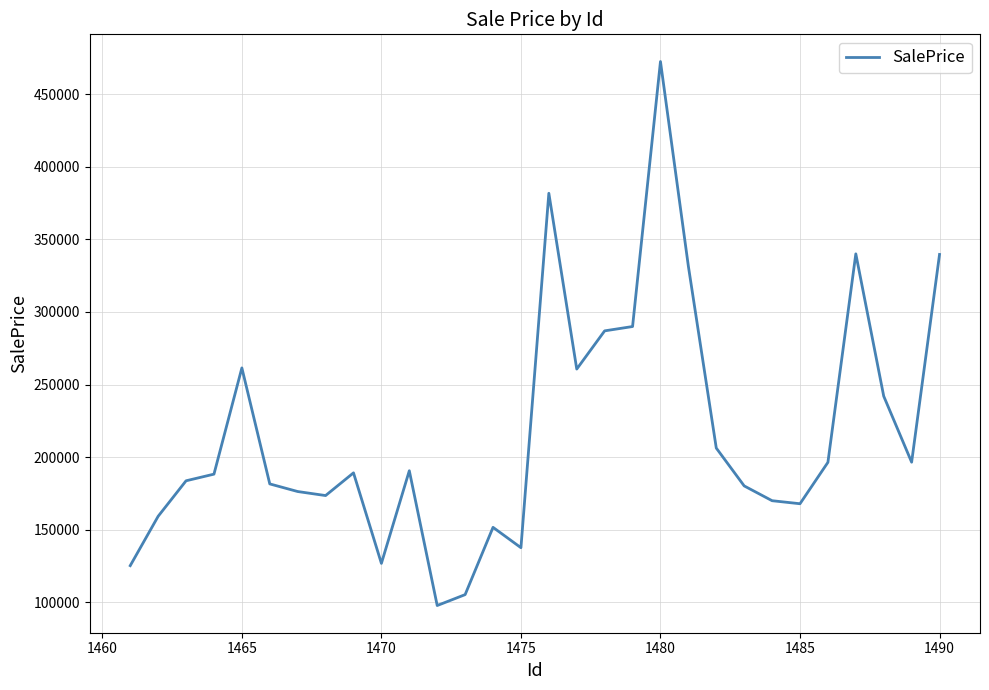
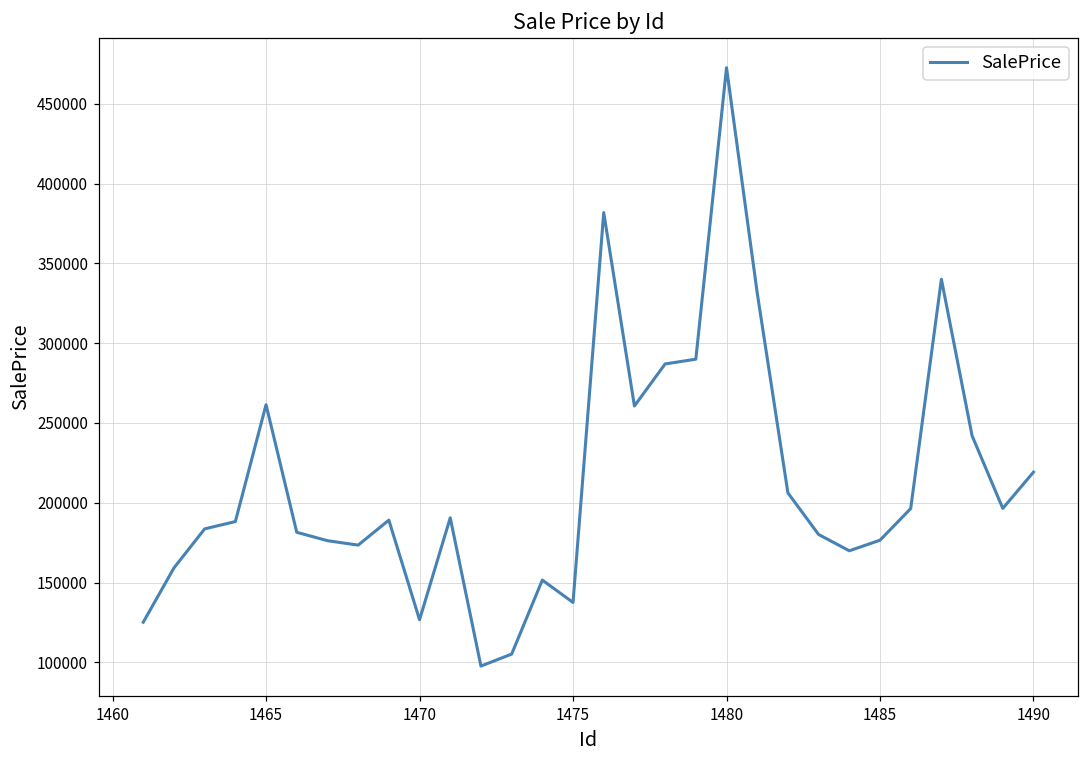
  {
    "1465": 261000,
    "1470": 127000,
    "1475": 138000,
    "1480": 473000,
-   "1485": 168000,
-   "1490": 340000
+   "1485": 177000,
+   "1490": 219000
  }
